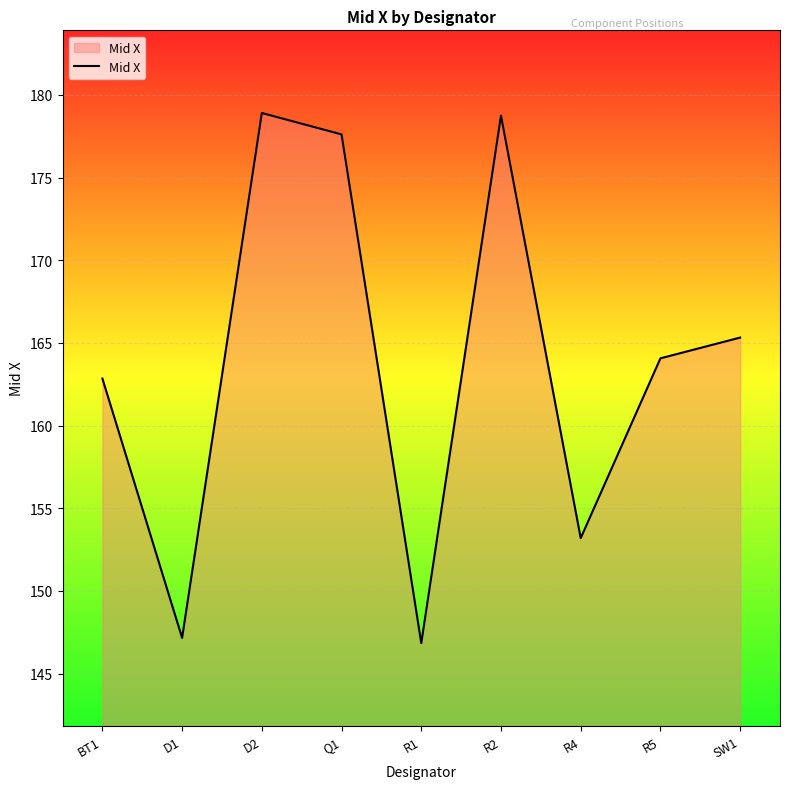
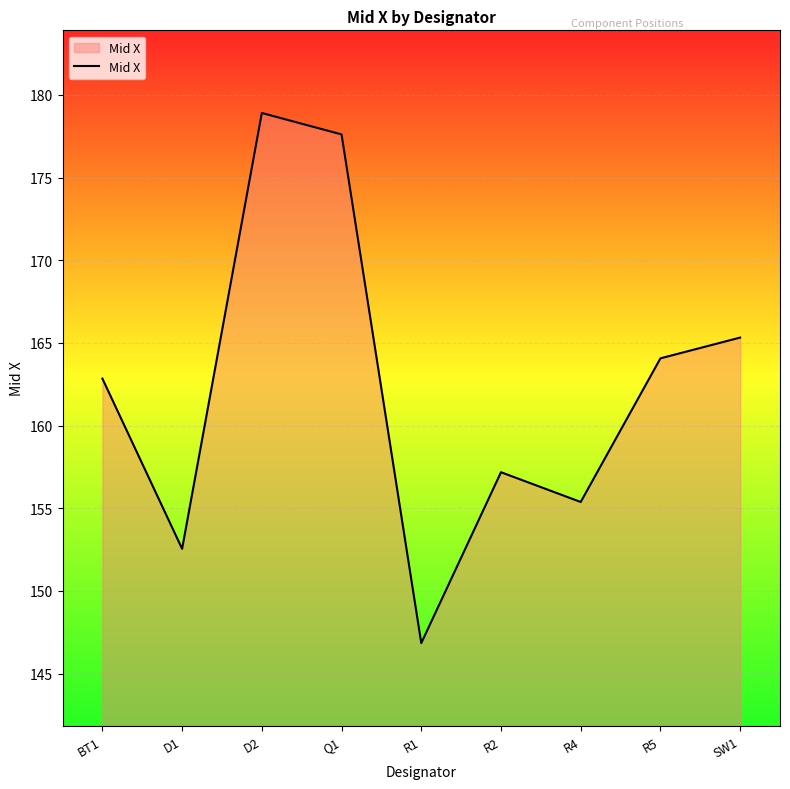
  {
    "BT1": 162.8,
-   "D1": 147.2,
+   "D1": 152.5,
    "D2": 178.9,
    "Q1": 177.6,
    "R1": 146.8,
-   "R2": 178.8,
-   "R4": 153.2,
+   "R2": 157.2,
+   "R4": 155.4,
    "R5": 164.1,
    "SW1": 165.3
  }
